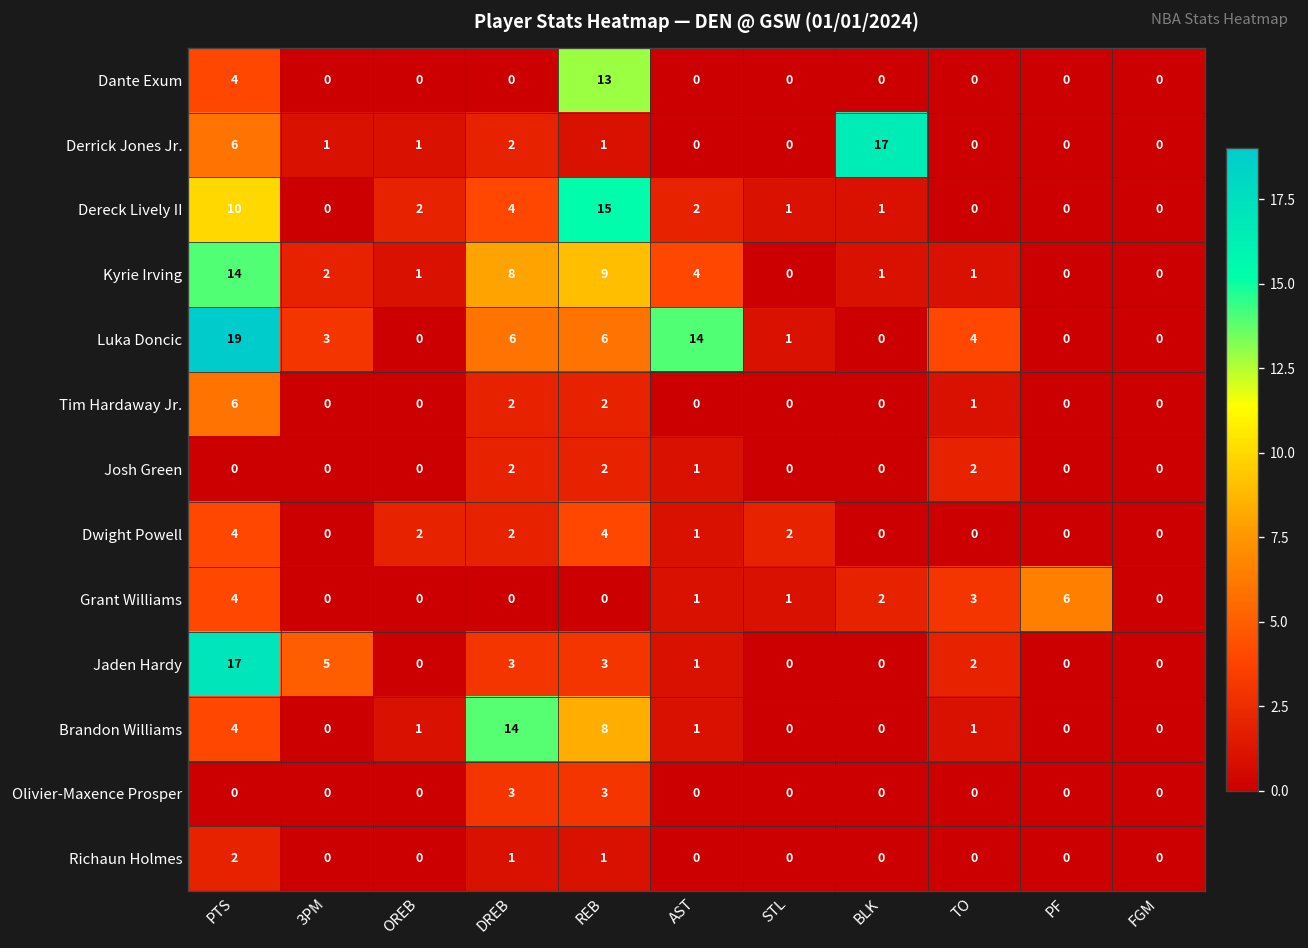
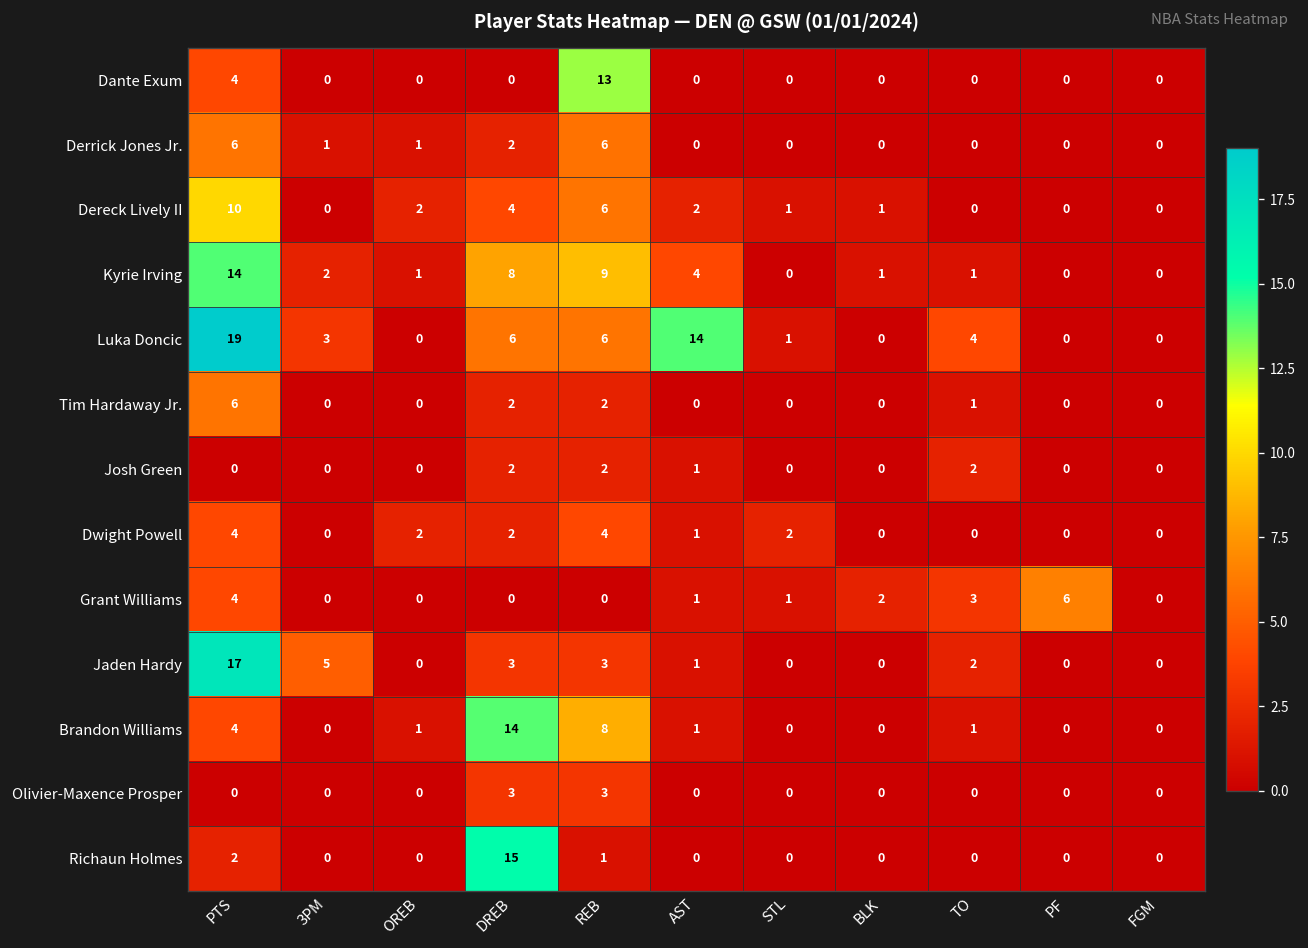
  {
    "Dante Exum": {
      "PTS": 4,
      "3PM": 0,
      "OREB": 0,
      "DREB": 0,
      "REB": 13,
      "AST": 0,
      "STL": 0,
      "BLK": 0,
      "TO": 0,
      "PF": 0,
      "FGM": 0
    },
    "Derrick Jones Jr.": {
      "PTS": 6,
      "3PM": 1,
      "OREB": 1,
      "DREB": 2,
-     "REB": 1,
+     "REB": 6,
      "AST": 0,
      "STL": 0,
-     "BLK": 17,
+     "BLK": 0,
      "TO": 0,
      "PF": 0,
      "FGM": 0
    },
    "Dereck Lively II": {
      "PTS": 10,
      "3PM": 0,
      "OREB": 2,
      "DREB": 4,
-     "REB": 15,
+     "REB": 6,
      "AST": 2,
      "STL": 1,
      "BLK": 1,
      "TO": 0,
      "PF": 0,
      "FGM": 0
    },
    "Kyrie Irving": {
      "PTS": 14,
      "3PM": 2,
      "OREB": 1,
      "DREB": 8,
      "REB": 9,
      "AST": 4,
      "STL": 0,
      "BLK": 1,
      "TO": 1,
      "PF": 0,
      "FGM": 0
    },
    "Luka Doncic": {
      "PTS": 19,
      "3PM": 3,
      "OREB": 0,
      "DREB": 6,
      "REB": 6,
      "AST": 14,
      "STL": 1,
      "BLK": 0,
      "TO": 4,
      "PF": 0,
      "FGM": 0
    },
    "Tim Hardaway Jr.": {
      "PTS": 6,
      "3PM": 0,
      "OREB": 0,
      "DREB": 2,
      "REB": 2,
      "AST": 0,
      "STL": 0,
      "BLK": 0,
      "TO": 1,
      "PF": 0,
      "FGM": 0
    },
    "Josh Green": {
      "PTS": 0,
      "3PM": 0,
      "OREB": 0,
      "DREB": 2,
      "REB": 2,
      "AST": 1,
      "STL": 0,
      "BLK": 0,
      "TO": 2,
      "PF": 0,
      "FGM": 0
    },
    "Dwight Powell": {
      "PTS": 4,
      "3PM": 0,
      "OREB": 2,
      "DREB": 2,
      "REB": 4,
      "AST": 1,
      "STL": 2,
      "BLK": 0,
      "TO": 0,
      "PF": 0,
      "FGM": 0
    },
    "Grant Williams": {
      "PTS": 4,
      "3PM": 0,
      "OREB": 0,
      "DREB": 0,
      "REB": 0,
      "AST": 1,
      "STL": 1,
      "BLK": 2,
      "TO": 3,
      "PF": 6,
      "FGM": 0
    },
    "Jaden Hardy": {
      "PTS": 17,
      "3PM": 5,
      "OREB": 0,
      "DREB": 3,
      "REB": 3,
      "AST": 1,
      "STL": 0,
      "BLK": 0,
      "TO": 2,
      "PF": 0,
      "FGM": 0
    },
    "Brandon Williams": {
      "PTS": 4,
      "3PM": 0,
      "OREB": 1,
      "DREB": 14,
      "REB": 8,
      "AST": 1,
      "STL": 0,
      "BLK": 0,
      "TO": 1,
      "PF": 0,
      "FGM": 0
    },
    "Olivier-Maxence Prosper": {
      "PTS": 0,
      "3PM": 0,
      "OREB": 0,
      "DREB": 3,
      "REB": 3,
      "AST": 0,
      "STL": 0,
      "BLK": 0,
      "TO": 0,
      "PF": 0,
      "FGM": 0
    },
    "Richaun Holmes": {
      "PTS": 2,
      "3PM": 0,
      "OREB": 0,
-     "DREB": 1,
+     "DREB": 15,
      "REB": 1,
      "AST": 0,
      "STL": 0,
      "BLK": 0,
      "TO": 0,
      "PF": 0,
      "FGM": 0
    }
  }
